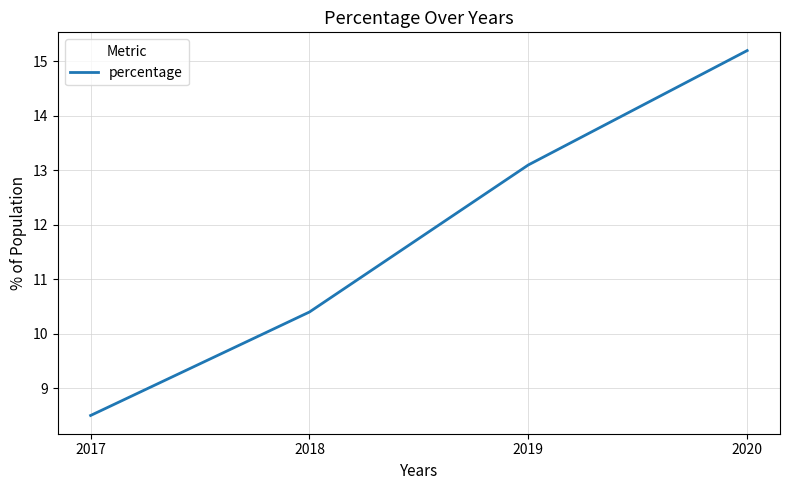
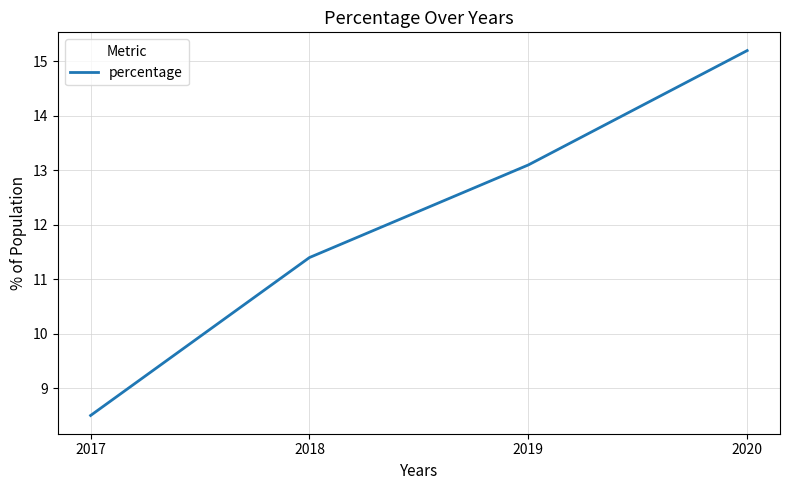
  {
    "2017": 8.5,
-   "2018": 10.4,
+   "2018": 11.4,
    "2019": 13.1,
    "2020": 15.2
  }
